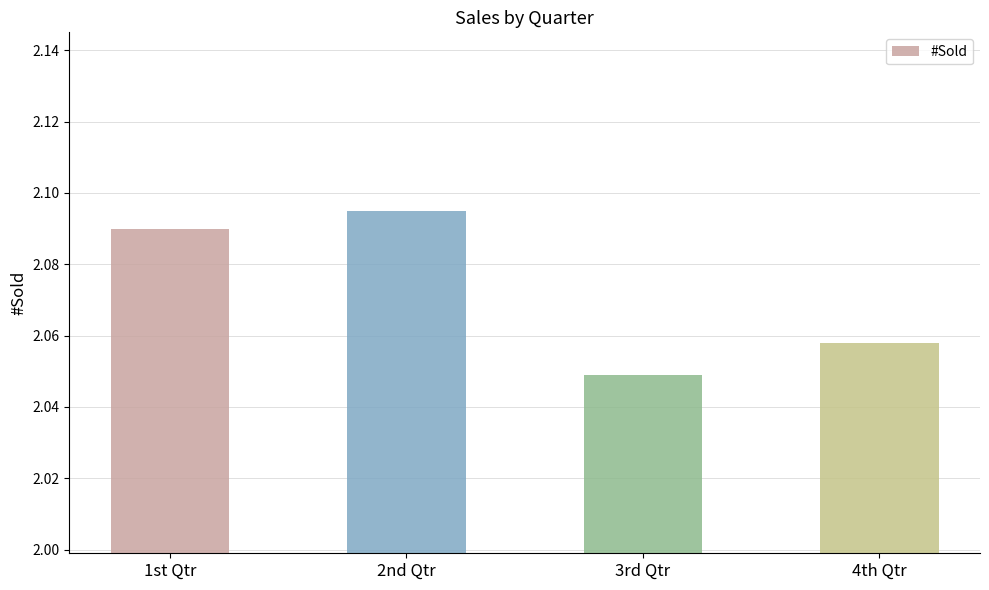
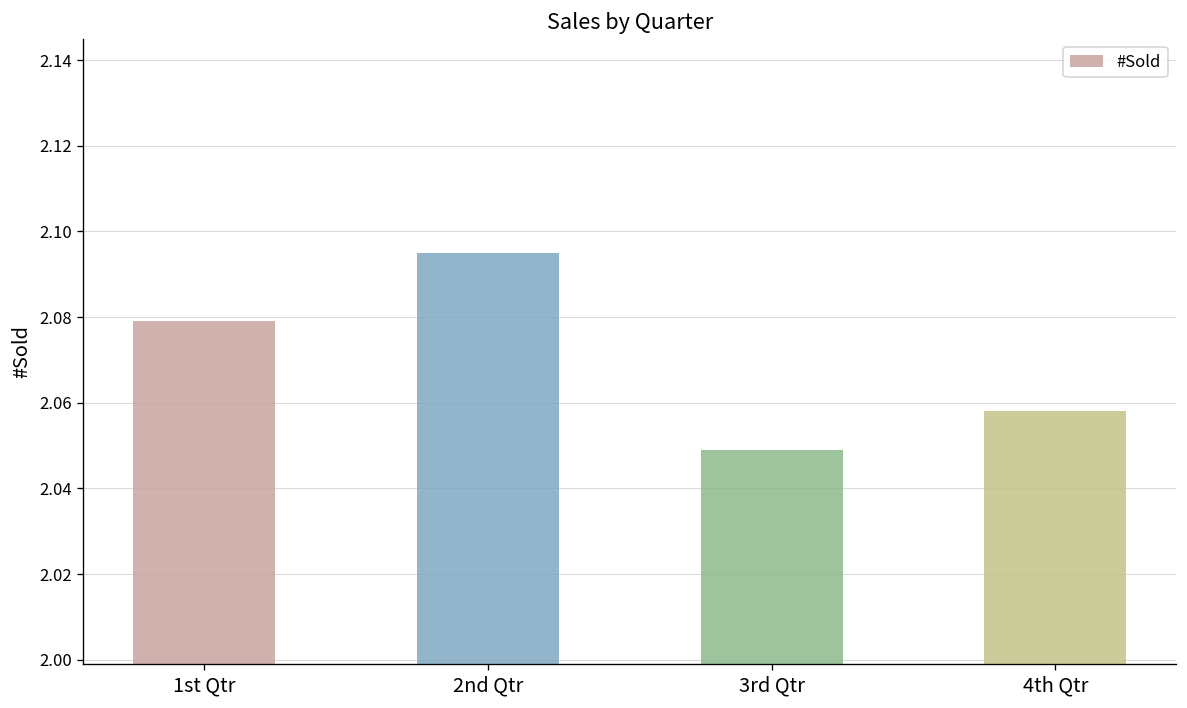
  {
-   "1st Qtr": 2.090,
+   "1st Qtr": 2.079,
    "2nd Qtr": 2.095,
    "3rd Qtr": 2.049,
    "4th Qtr": 2.058
  }
